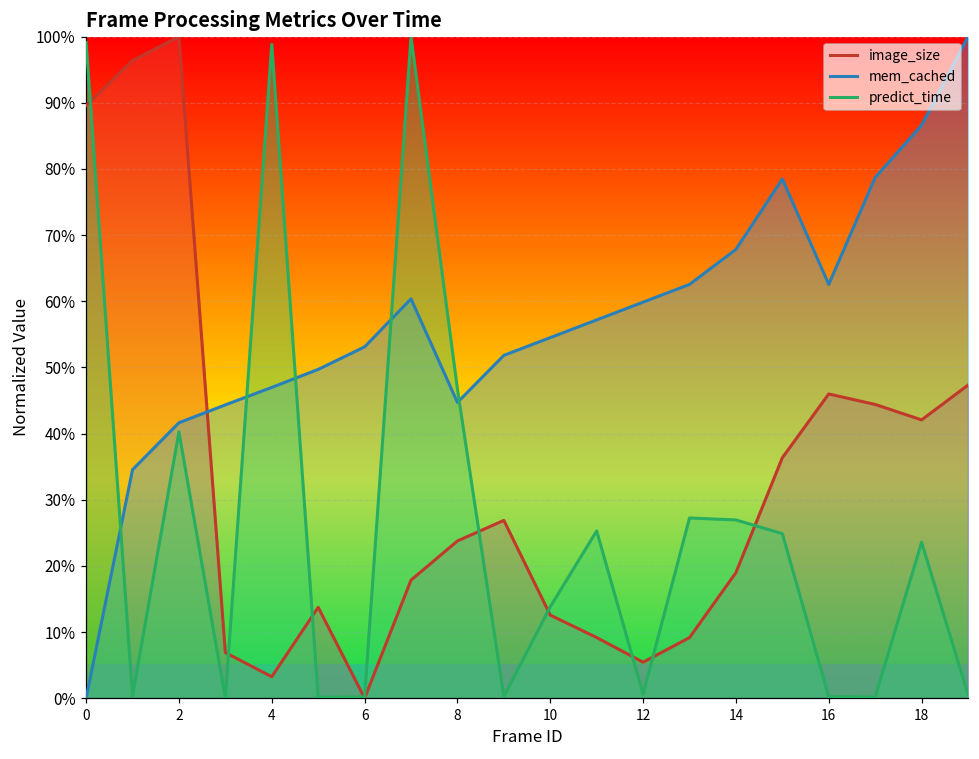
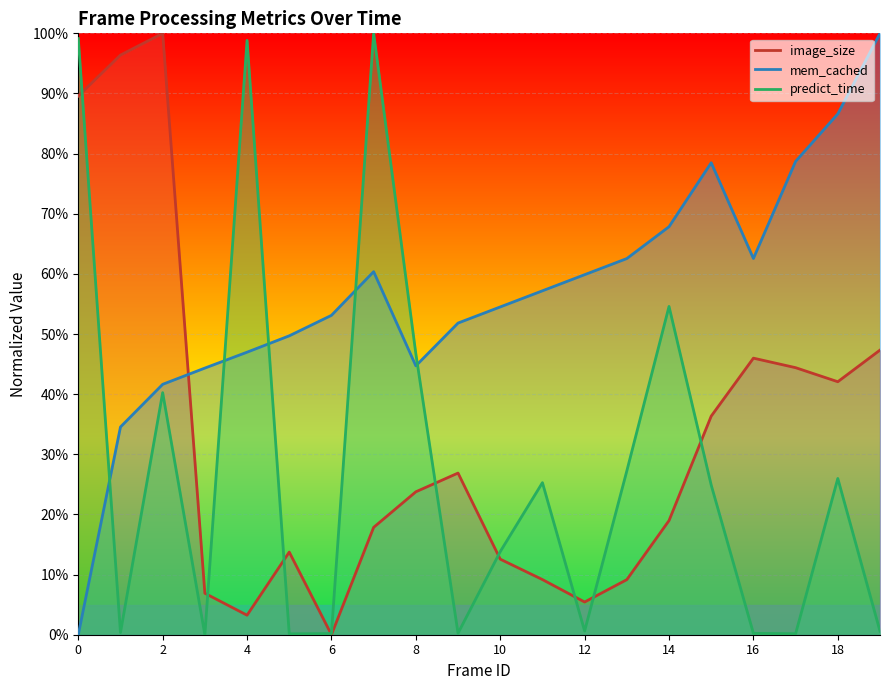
  {
    "predict_time": {
      "0": "99%",
      "2": "40%",
      "4": "99%",
      "8": "47%",
      "10": "14%",
-     "14": "27%",
-     "18": "24%"
+     "14": "55%",
+     "18": "26%"
    }
  }
